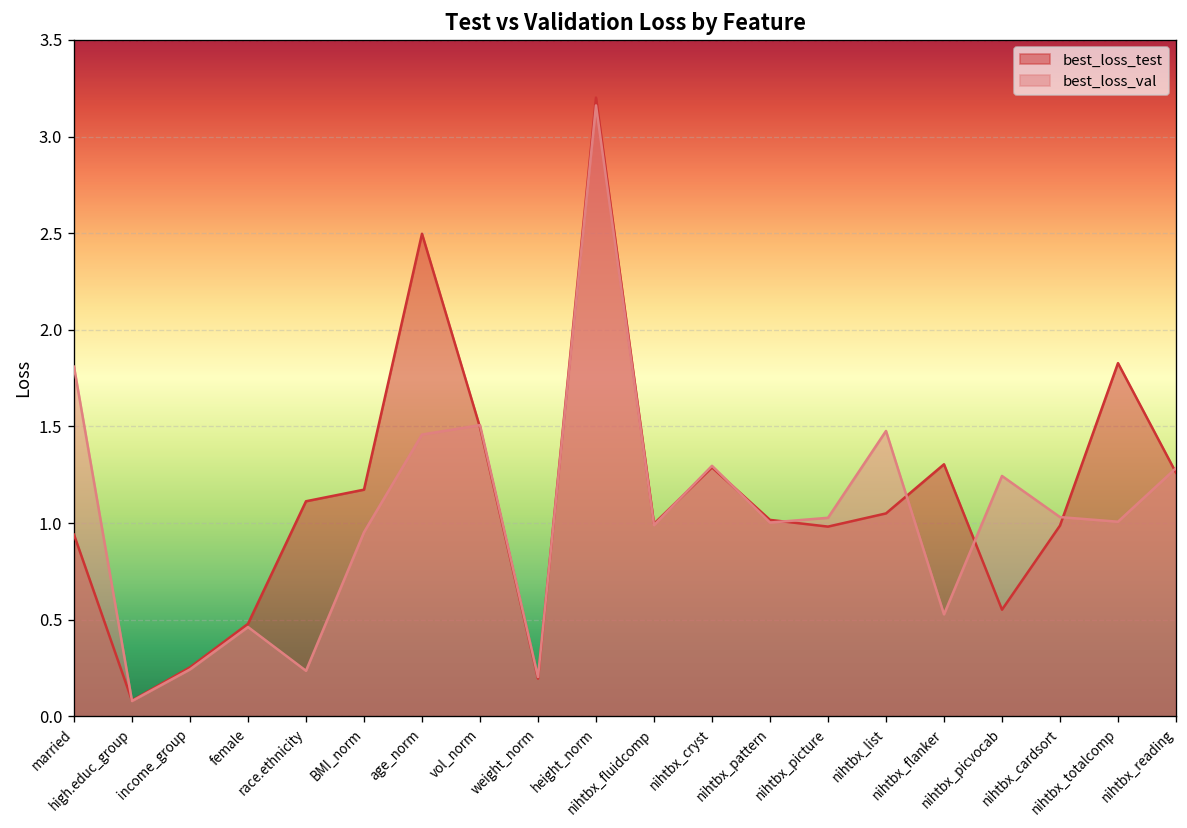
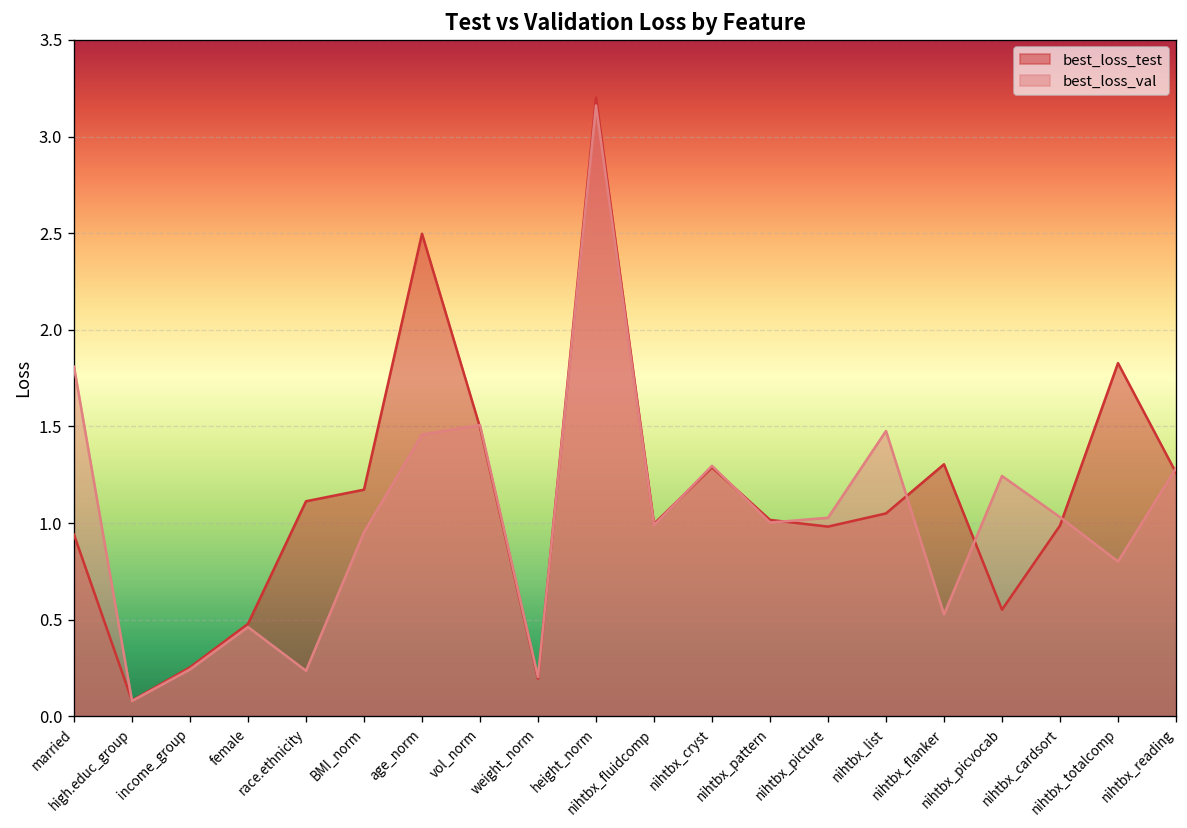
  {
    "best_loss_test": {
      "married": 0.94,
      "female": 0.48,
      "race.ethnicity": 1.11,
      "BMI_norm": 1.17,
      "age_norm": 2.50,
      "height_norm": 3.20,
      "nihtbx_picture": 0.98,
      "nihtbx_list": 1.05,
      "nihtbx_flanker": 1.30,
      "nihtbx_picvocab": 0.55,
      "nihtbx_cardsort": 0.99,
      "nihtbx_totalcomp": 1.83,
      "nihtbx_reading": 1.26
    },
    "best_loss_val": {
      "married": 1.81,
      "female": 0.46,
      "race.ethnicity": 0.24,
      "BMI_norm": 0.95,
      "age_norm": 1.46,
      "height_norm": 3.16,
      "nihtbx_picture": 1.03,
      "nihtbx_list": 1.48,
      "nihtbx_flanker": 0.53,
      "nihtbx_picvocab": 1.24,
      "nihtbx_cardsort": 1.03,
-     "nihtbx_totalcomp": 1.01,
+     "nihtbx_totalcomp": 0.80,
      "nihtbx_reading": 1.28
    }
  }
